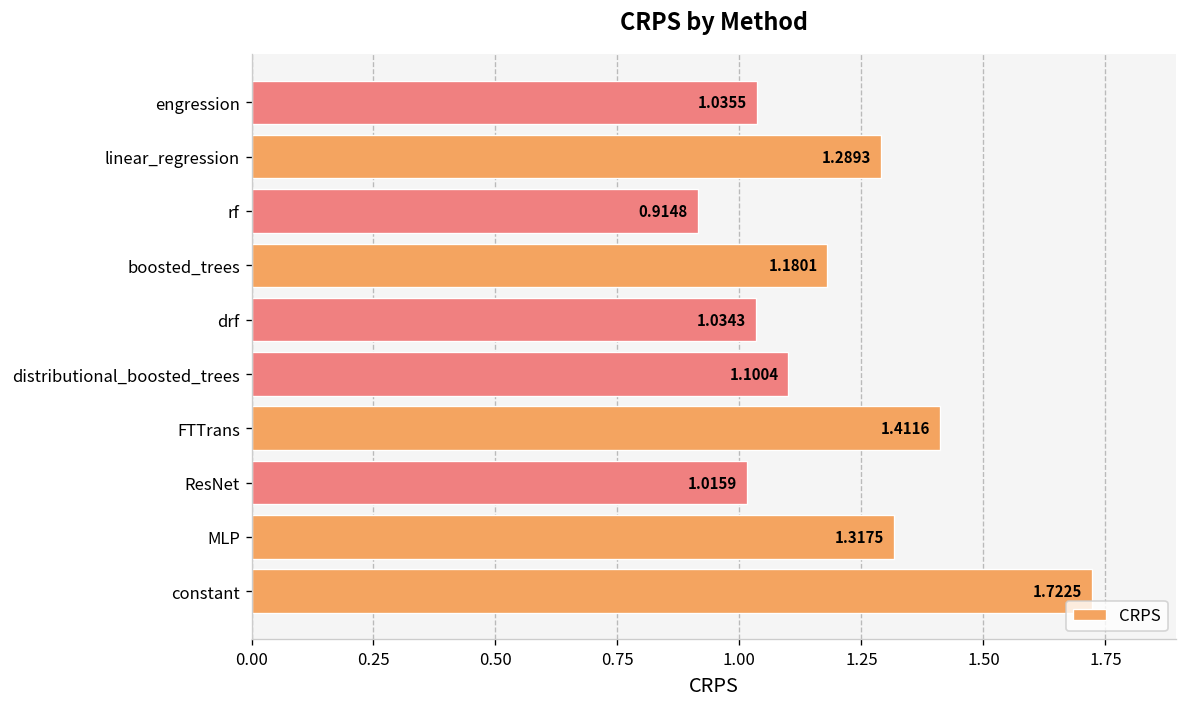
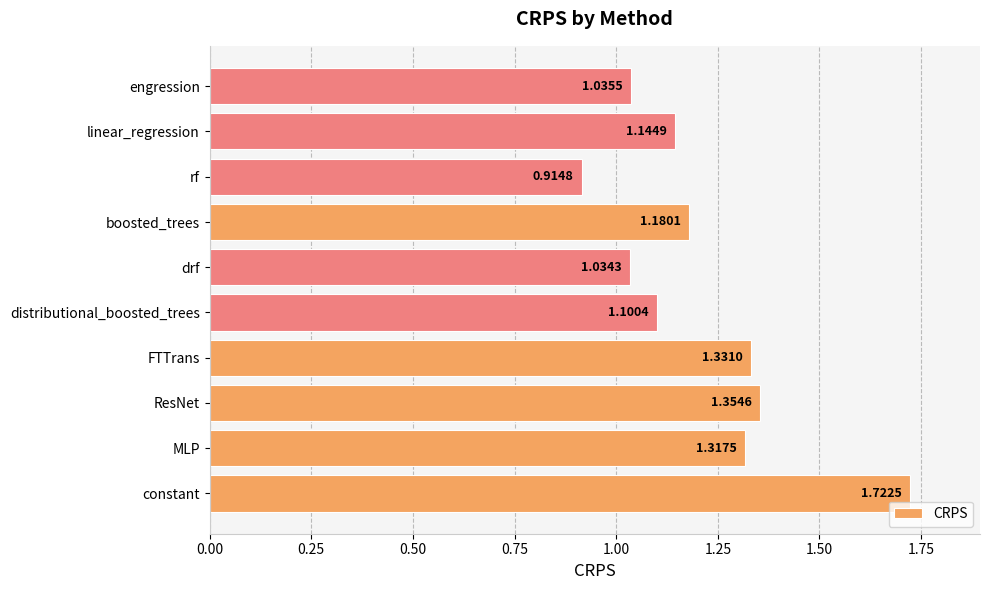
  {
    "engression": 1.0355,
-   "linear_regression": 1.2893,
+   "linear_regression": 1.1449,
    "rf": 0.9148,
    "boosted_trees": 1.1801,
    "drf": 1.0343,
    "distributional_boosted_trees": 1.1004,
-   "FTTrans": 1.4116,
-   "ResNet": 1.0159,
+   "FTTrans": 1.3310,
+   "ResNet": 1.3546,
    "MLP": 1.3175,
    "constant": 1.7225
  }
